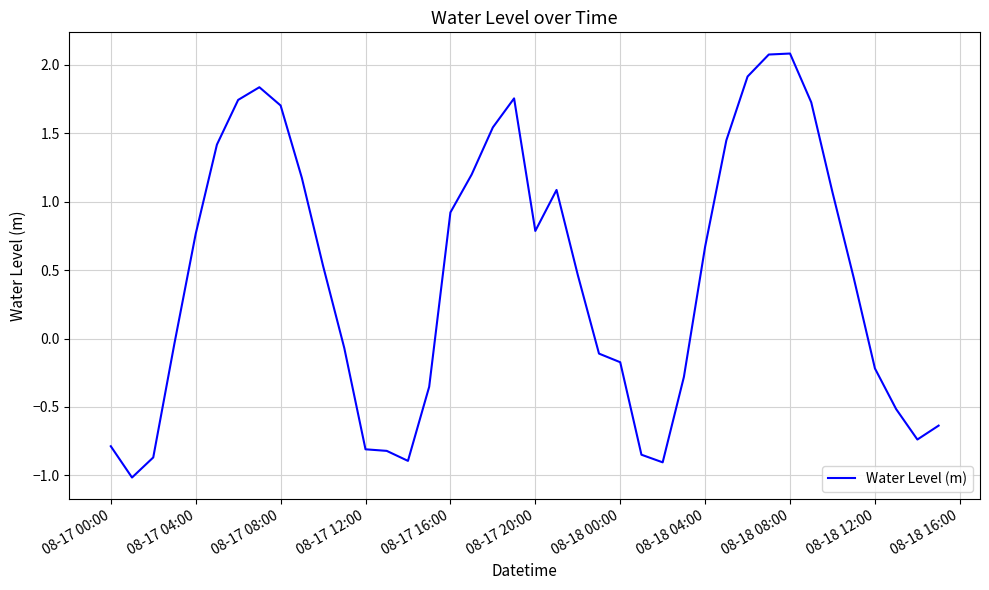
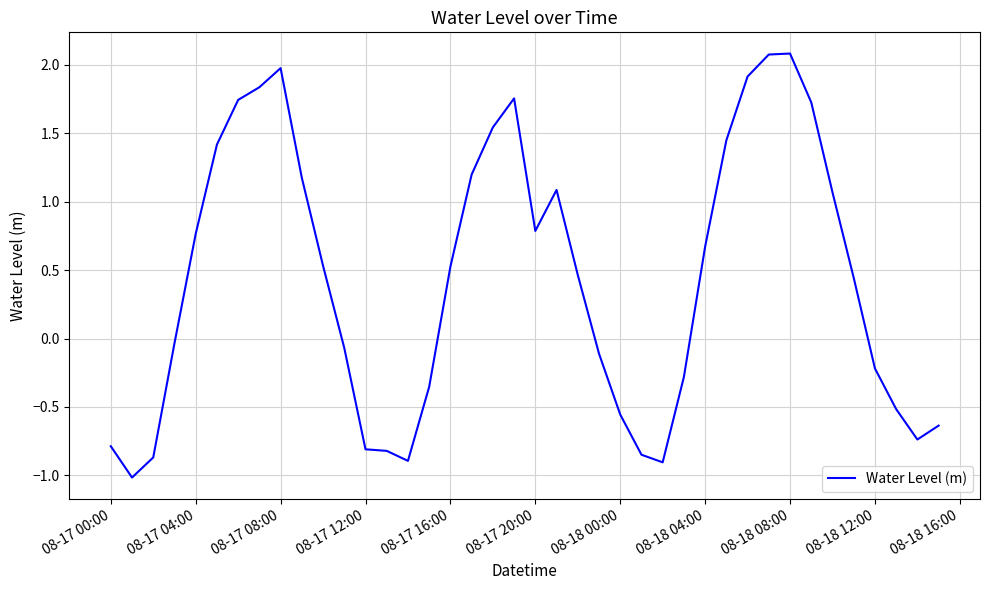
  {
    "08-17 00:00": -0.79,
    "08-17 04:00": 0.76,
-   "08-17 08:00": 1.70,
+   "08-17 08:00": 1.98,
    "08-17 12:00": -0.81,
-   "08-17 16:00": 0.92,
+   "08-17 16:00": 0.53,
    "08-17 20:00": 0.79,
-   "08-18 00:00": -0.17,
+   "08-18 00:00": -0.56,
    "08-18 04:00": 0.67,
    "08-18 08:00": 2.08,
    "08-18 12:00": -0.22
  }
